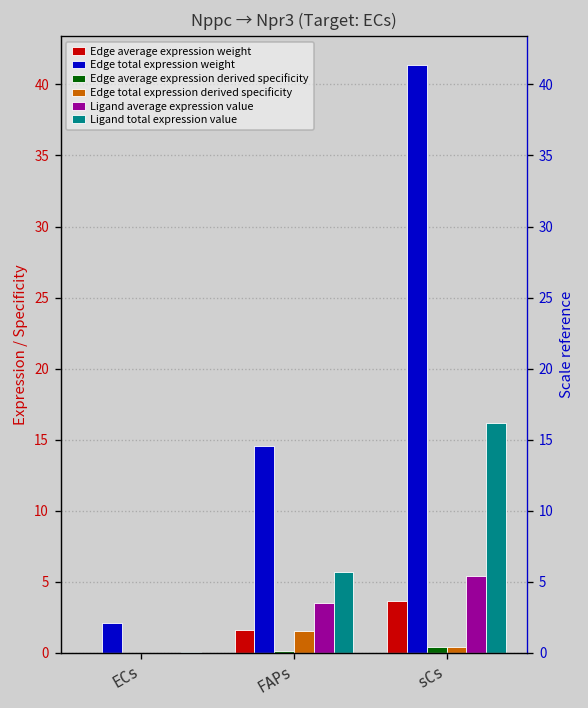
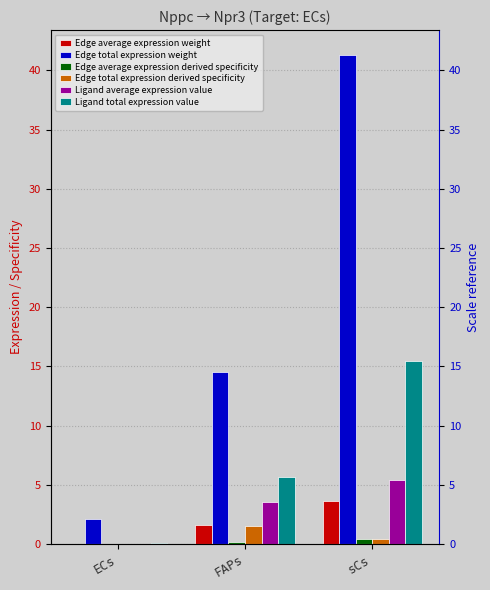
  {
    "Edge average expression weight": {
      "FAPs": 1.6,
      "sCs": 3.7
    },
    "Edge total expression weight": {
      "ECs": 2.1,
      "FAPs": 14.5,
      "sCs": 41.3
    },
    "Edge average expression derived specificity": {
      "sCs": 0.4
    },
    "Edge total expression derived specificity": {
      "FAPs": 1.5,
      "sCs": 0.4
    },
    "Ligand average expression value": {
      "FAPs": 3.5,
      "sCs": 5.4
    },
    "Ligand total expression value": {
      "FAPs": 5.7,
-     "sCs": 16.2
+     "sCs": 15.5
    }
  }
